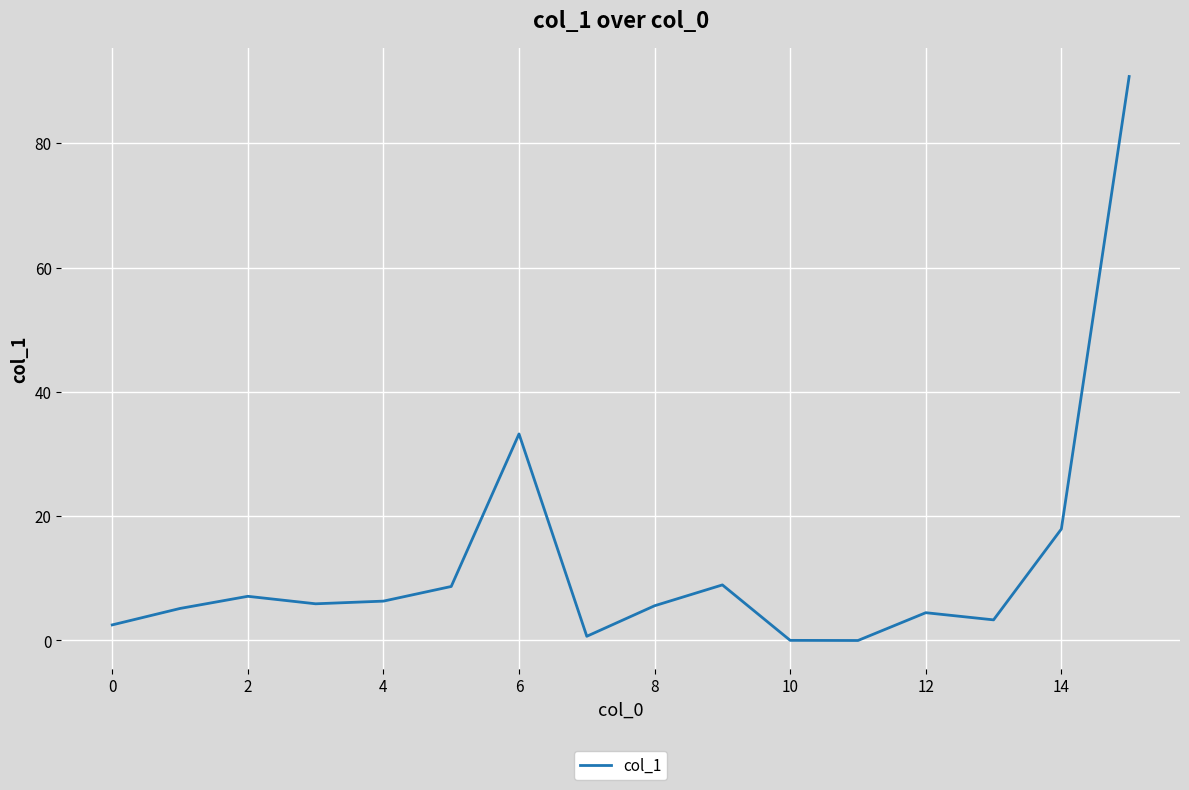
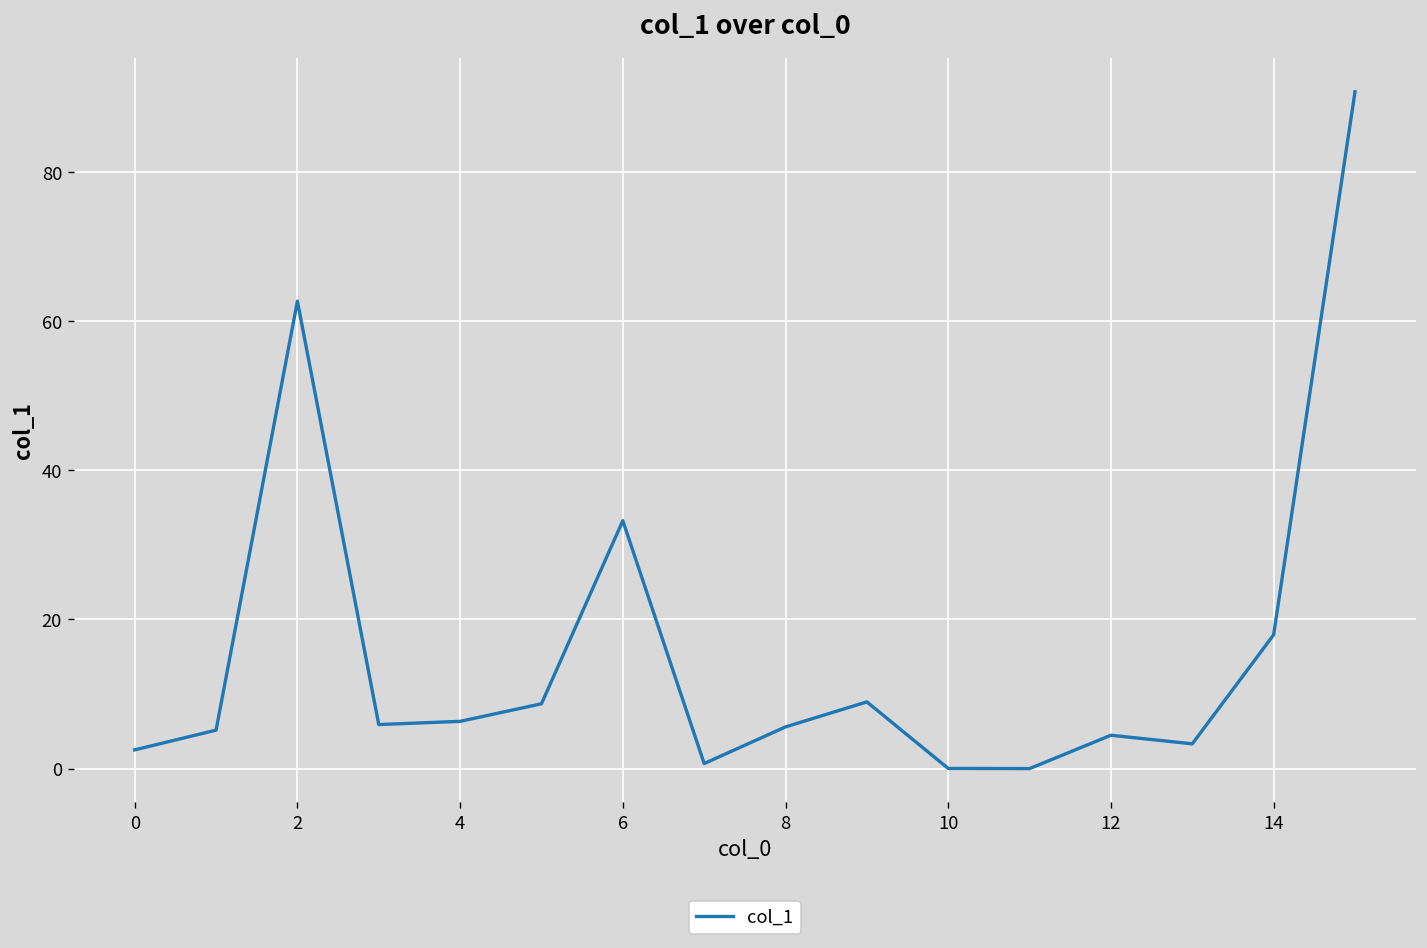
  {
    "0": 3,
-   "2": 7,
+   "2": 63,
    "4": 6,
    "6": 33,
    "8": 6,
    "10": 0,
    "12": 4,
    "14": 18
  }
